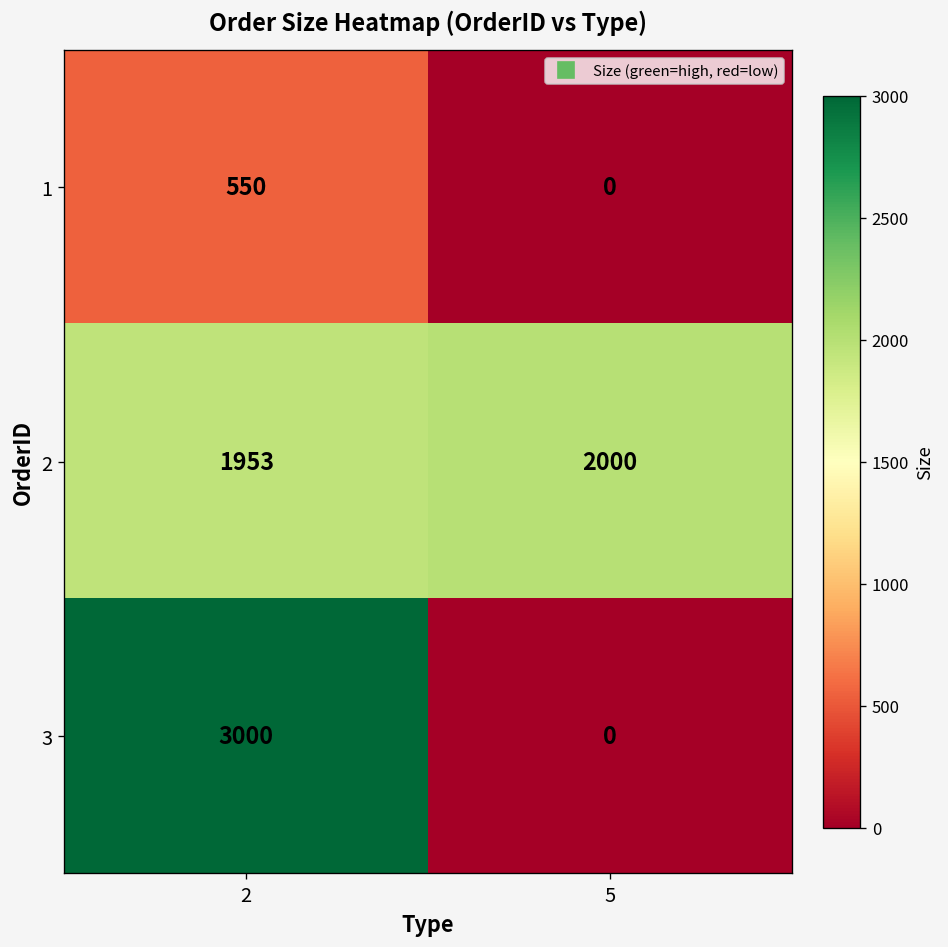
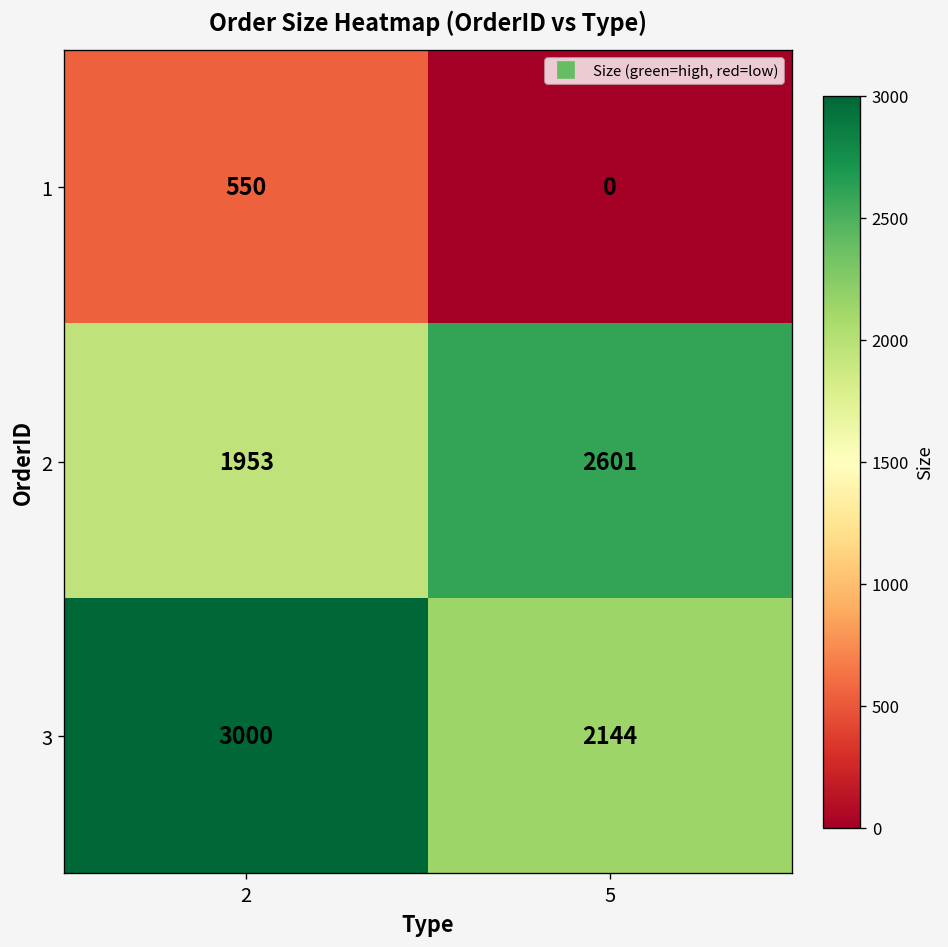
  {
    "1": {
      "2": 550,
      "5": 0
    },
    "2": {
      "2": 1953,
-     "5": 2000
+     "5": 2601
    },
    "3": {
      "2": 3000,
-     "5": 0
+     "5": 2144
    }
  }
